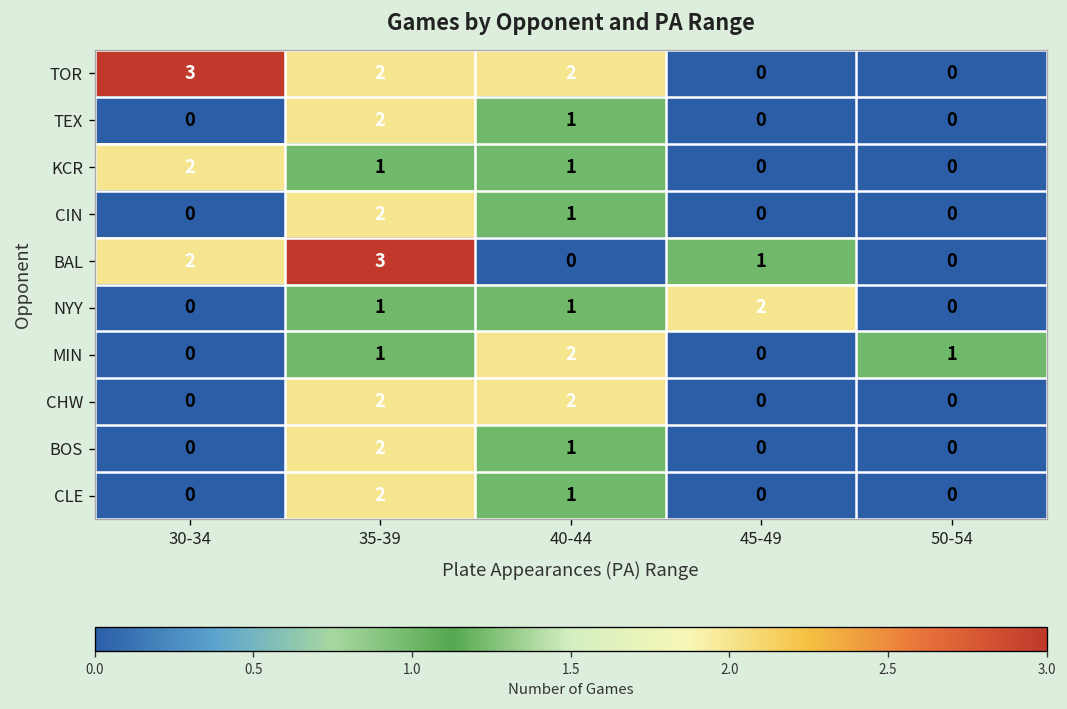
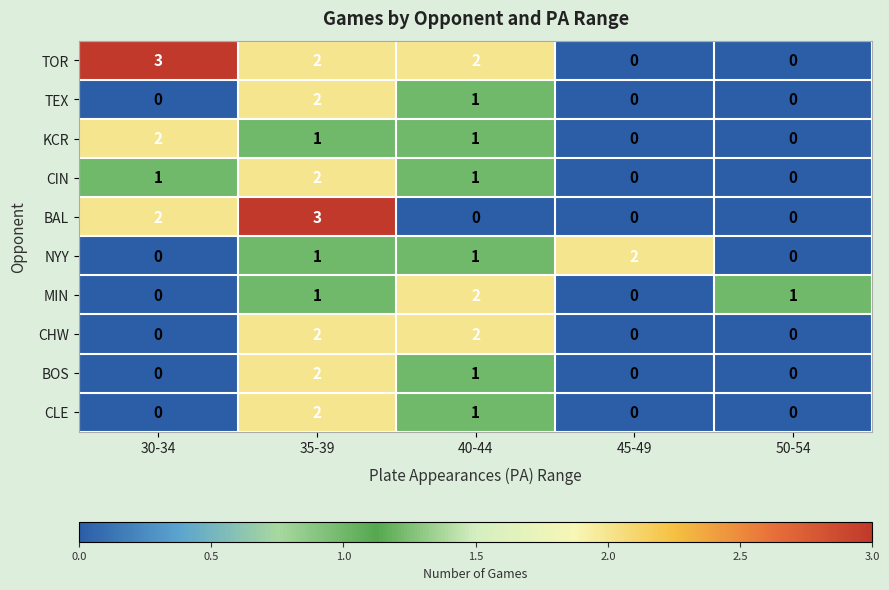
  {
    "TOR": {
      "30-34": 3,
      "35-39": 2,
      "40-44": 2,
      "45-49": 0,
      "50-54": 0
    },
    "TEX": {
      "30-34": 0,
      "35-39": 2,
      "40-44": 1,
      "45-49": 0,
      "50-54": 0
    },
    "KCR": {
      "30-34": 2,
      "35-39": 1,
      "40-44": 1,
      "45-49": 0,
      "50-54": 0
    },
    "CIN": {
-     "30-34": 0,
+     "30-34": 1,
      "35-39": 2,
      "40-44": 1,
      "45-49": 0,
      "50-54": 0
    },
    "BAL": {
      "30-34": 2,
      "35-39": 3,
      "40-44": 0,
-     "45-49": 1,
+     "45-49": 0,
      "50-54": 0
    },
    "NYY": {
      "30-34": 0,
      "35-39": 1,
      "40-44": 1,
      "45-49": 2,
      "50-54": 0
    },
    "MIN": {
      "30-34": 0,
      "35-39": 1,
      "40-44": 2,
      "45-49": 0,
      "50-54": 1
    },
    "CHW": {
      "30-34": 0,
      "35-39": 2,
      "40-44": 2,
      "45-49": 0,
      "50-54": 0
    },
    "BOS": {
      "30-34": 0,
      "35-39": 2,
      "40-44": 1,
      "45-49": 0,
      "50-54": 0
    },
    "CLE": {
      "30-34": 0,
      "35-39": 2,
      "40-44": 1,
      "45-49": 0,
      "50-54": 0
    }
  }
